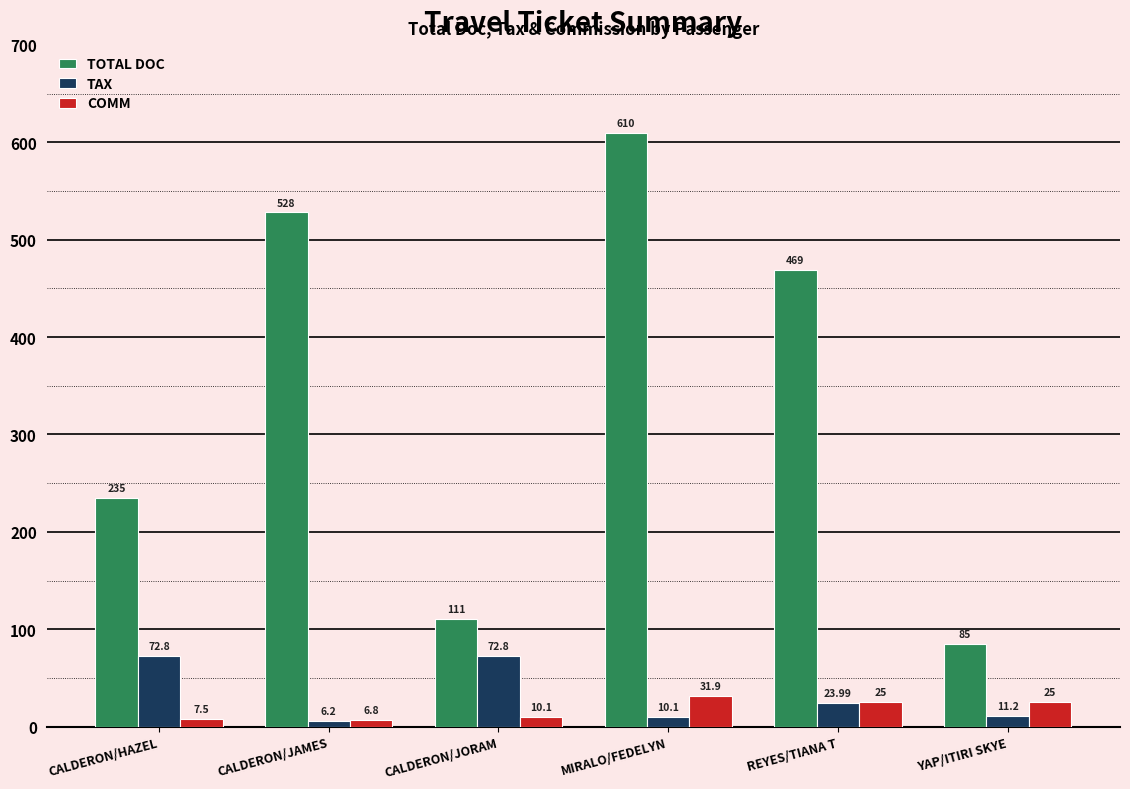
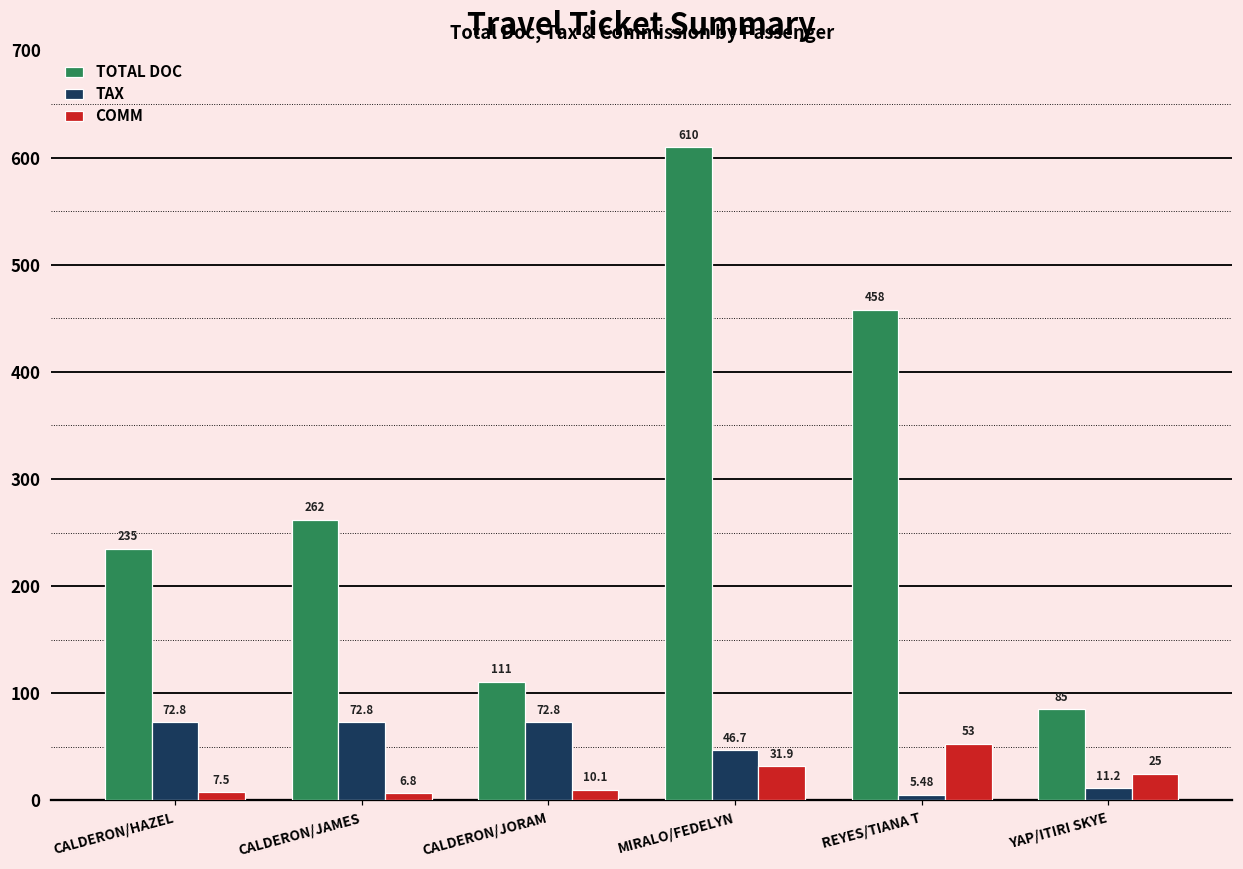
  {
    "TOTAL DOC": {
      "CALDERON/HAZEL": 235,
-     "CALDERON/JAMES": 528,
+     "CALDERON/JAMES": 262,
      "CALDERON/JORAM": 111,
      "MIRALO/FEDELYN": 610,
-     "REYES/TIANA T": 469,
+     "REYES/TIANA T": 458,
      "YAP/ITIRI SKYE": 85
    },
    "TAX": {
      "CALDERON/HAZEL": 72.8,
-     "CALDERON/JAMES": 6.2,
+     "CALDERON/JAMES": 72.8,
      "CALDERON/JORAM": 72.8,
-     "MIRALO/FEDELYN": 10.1,
-     "REYES/TIANA T": 23.99,
+     "MIRALO/FEDELYN": 46.7,
+     "REYES/TIANA T": 5.48,
      "YAP/ITIRI SKYE": 11.2
    },
    "COMM": {
      "CALDERON/HAZEL": 7.5,
      "CALDERON/JAMES": 6.8,
      "CALDERON/JORAM": 10.1,
      "MIRALO/FEDELYN": 31.9,
-     "REYES/TIANA T": 25,
+     "REYES/TIANA T": 53,
      "YAP/ITIRI SKYE": 25
    }
  }
